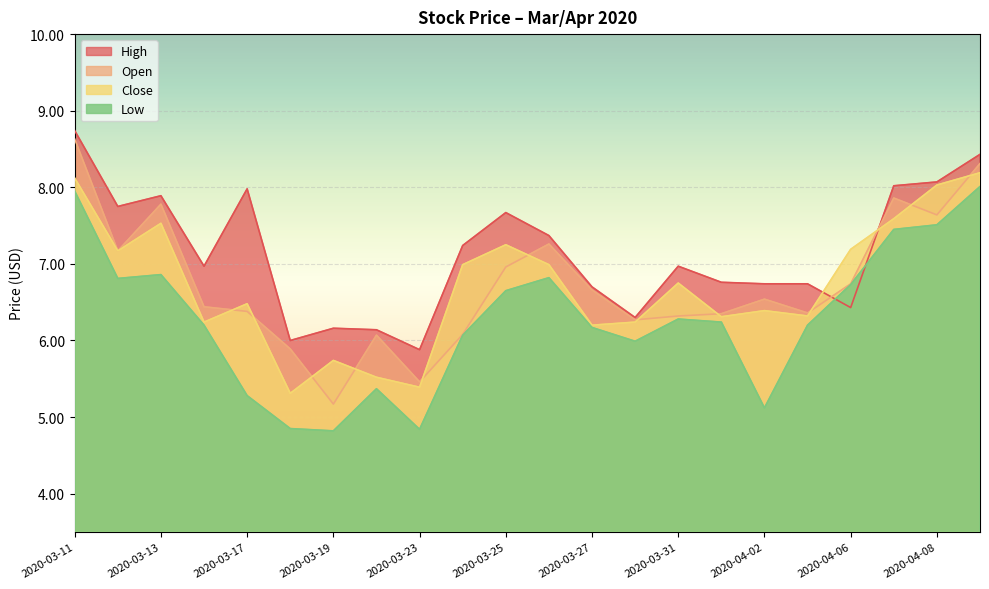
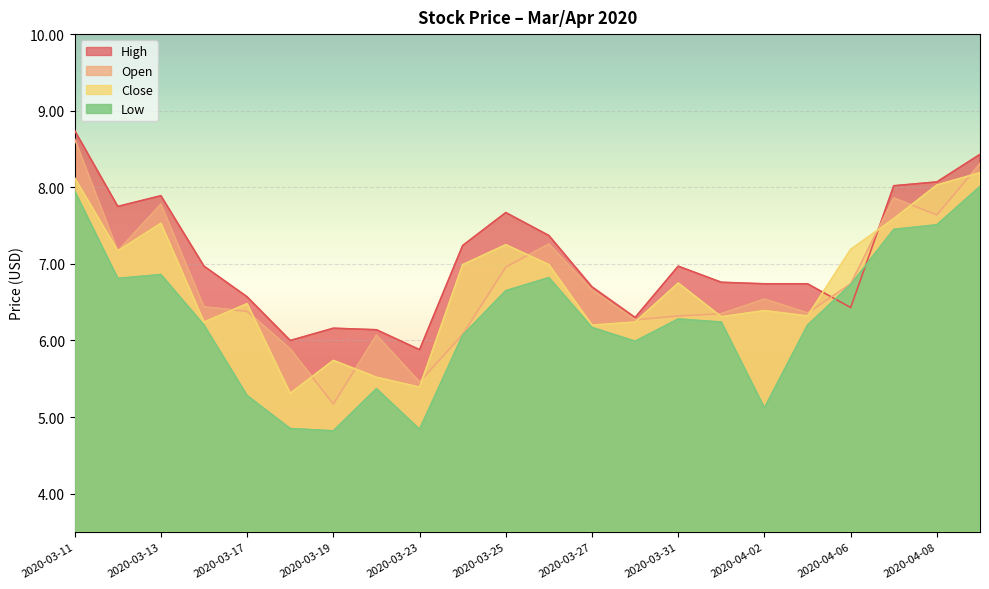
  {
    "High": {
      "2020-03-11": 8.7,
      "2020-03-13": 7.9,
-     "2020-03-17": 8.0,
+     "2020-03-17": 6.6,
      "2020-03-19": 6.2,
      "2020-03-23": 5.9,
      "2020-03-25": 7.7,
      "2020-03-27": 6.7,
      "2020-03-31": 7.0,
      "2020-04-02": 6.7,
      "2020-04-06": 6.4,
      "2020-04-08": 8.1
    },
    "Low": {
      "2020-03-11": 8.0,
      "2020-03-13": 6.9,
      "2020-03-17": 5.3,
      "2020-03-19": 4.8,
      "2020-03-23": 4.8,
      "2020-03-25": 6.7,
      "2020-03-31": 6.3,
      "2020-04-02": 5.1,
      "2020-04-08": 7.5
    }
  }
